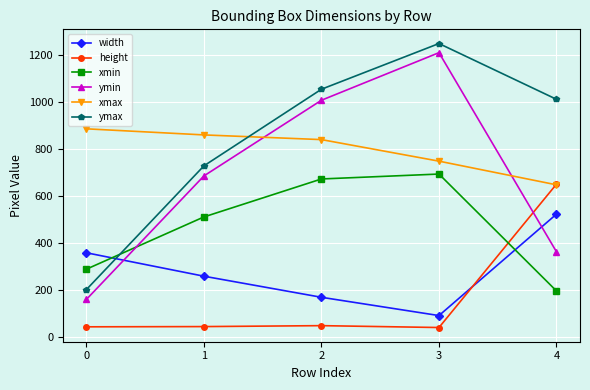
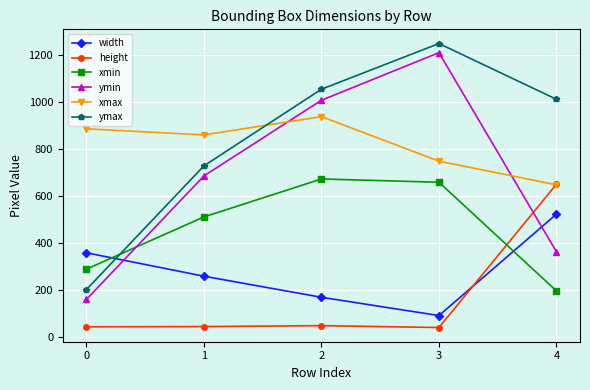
  {
    "width": {
      "0": 360,
      "1": 260,
      "2": 170,
      "3": 90,
      "4": 520
    },
    "height": {
      "0": 40,
      "1": 40,
      "2": 50,
      "3": 40
    },
    "xmin": {
      "0": 290,
      "1": 510,
      "2": 670,
-     "3": 690,
+     "3": 660,
      "4": 200
    },
    "ymin": {
      "0": 160,
      "1": 690,
      "2": 1010,
      "3": 1210,
      "4": 360
    },
    "xmax": {
      "0": 890,
      "1": 860,
-     "2": 840,
+     "2": 940,
      "3": 750
    },
    "ymax": {
      "0": 200,
      "1": 730,
      "2": 1060,
      "3": 1250,
      "4": 1010
    }
  }
